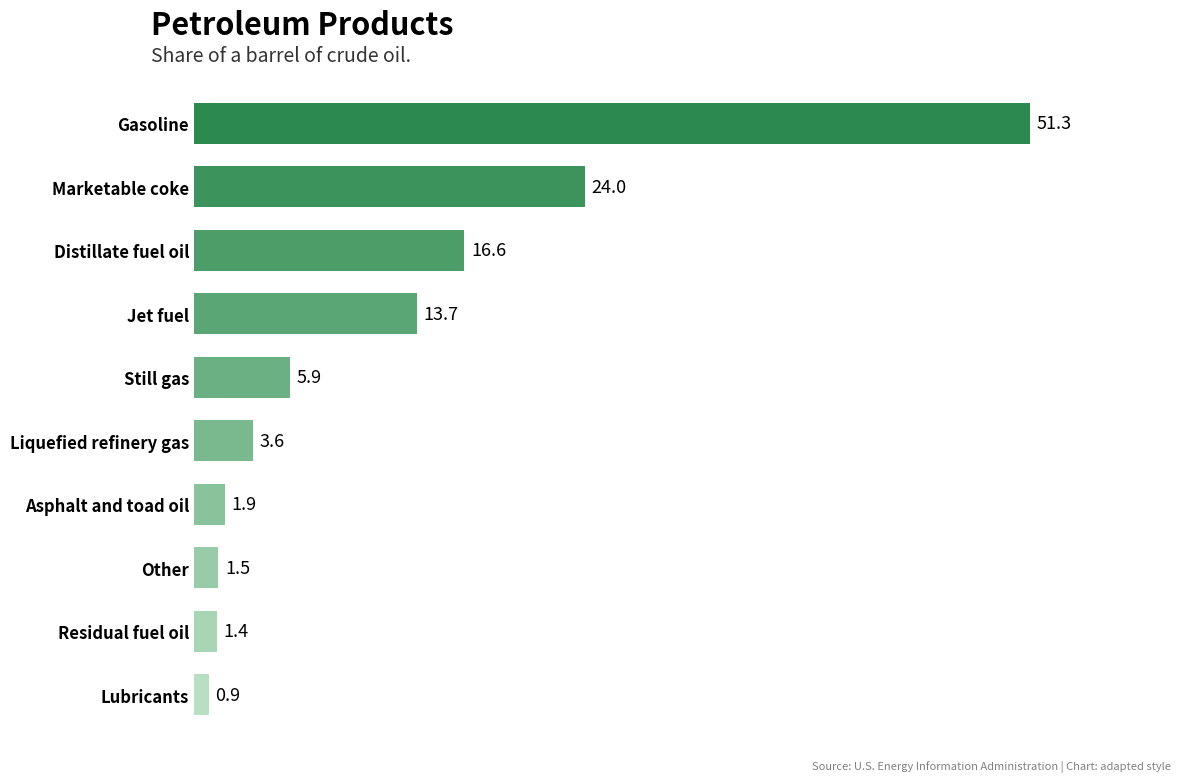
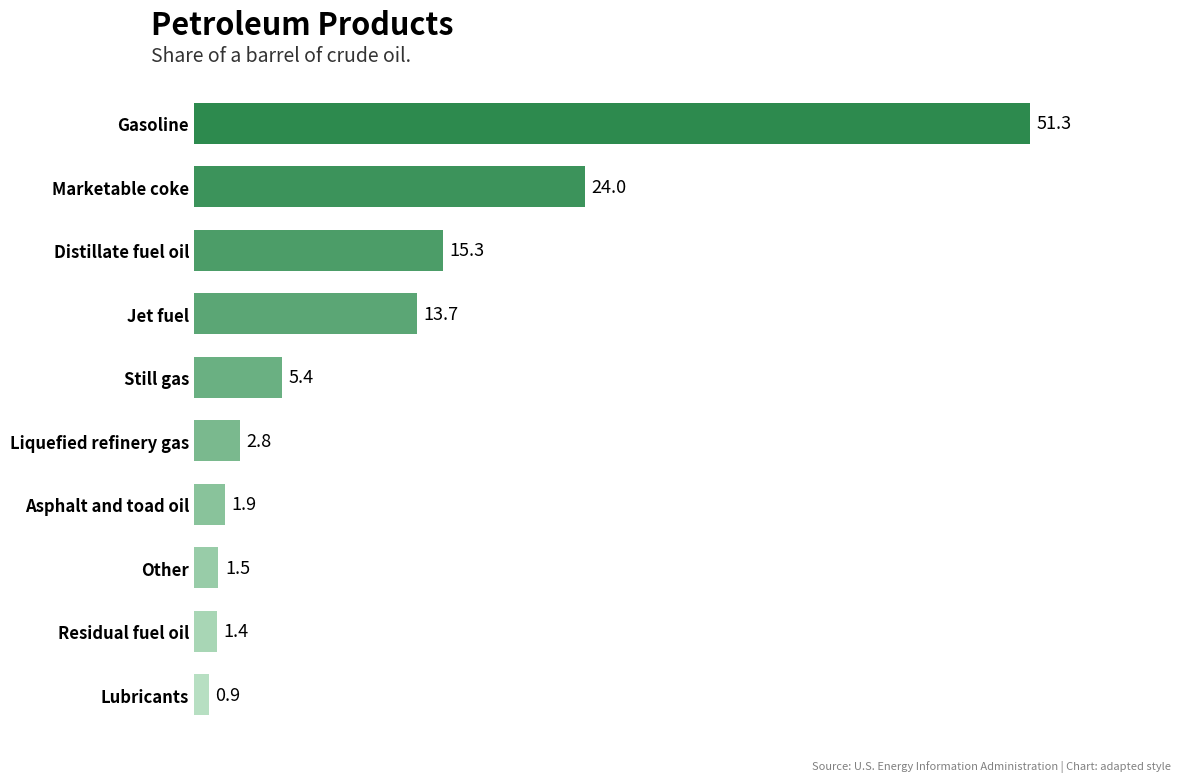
  {
    "Gasoline": 51.3,
    "Marketable coke": 24.0,
-   "Distillate fuel oil": 16.6,
+   "Distillate fuel oil": 15.3,
    "Jet fuel": 13.7,
-   "Still gas": 5.9,
-   "Liquefied refinery gas": 3.6,
+   "Still gas": 5.4,
+   "Liquefied refinery gas": 2.8,
    "Asphalt and toad oil": 1.9,
    "Other": 1.5,
    "Residual fuel oil": 1.4,
    "Lubricants": 0.9
  }
